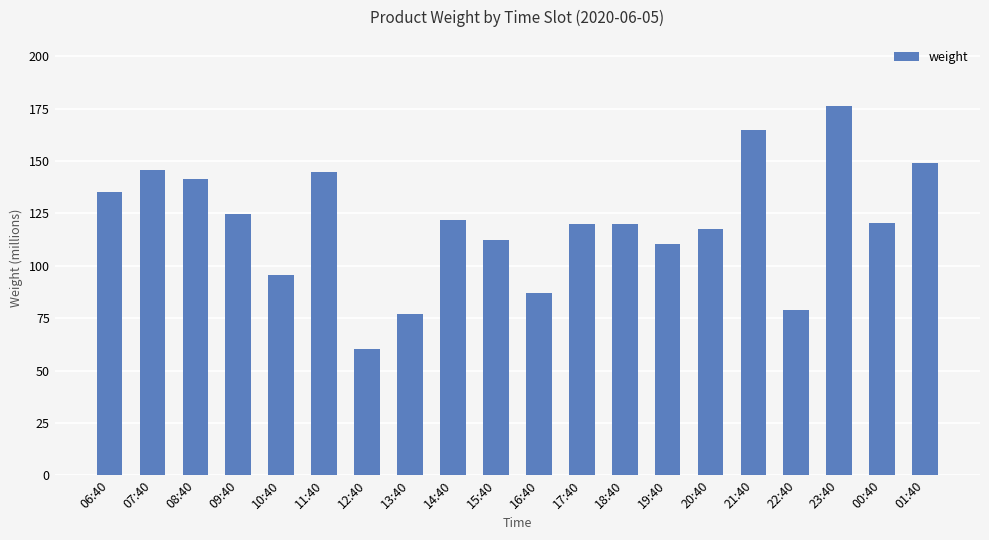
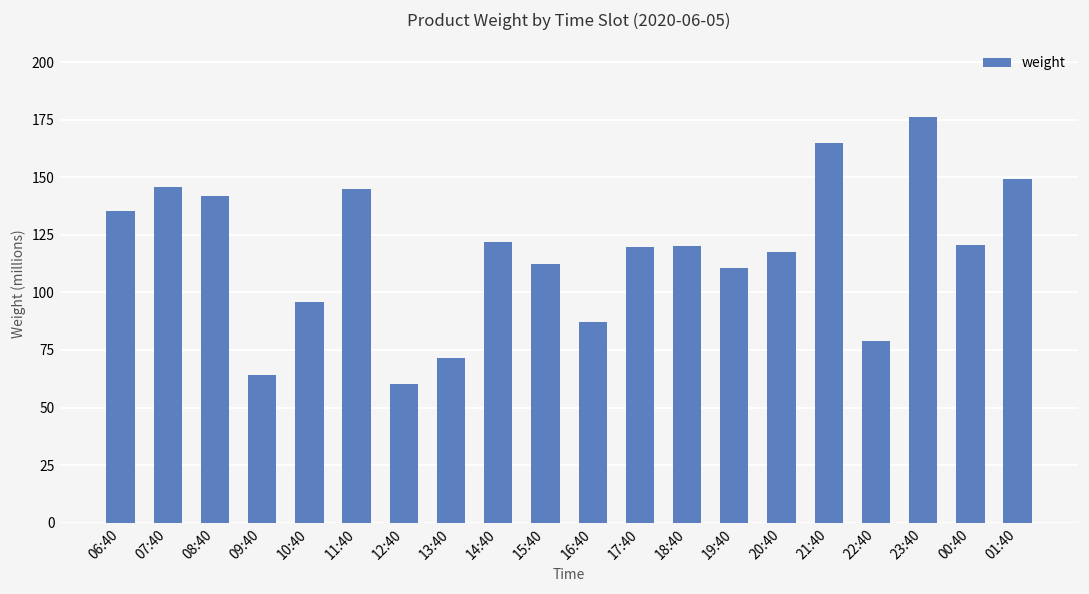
  {
    "06:40": 135,
    "07:40": 146,
    "08:40": 142,
-   "09:40": 125,
+   "09:40": 64,
    "10:40": 96,
    "11:40": 145,
    "12:40": 60,
-   "13:40": 77,
+   "13:40": 71,
    "14:40": 122,
    "15:40": 112,
    "16:40": 87,
    "17:40": 120,
    "18:40": 120,
    "19:40": 111,
    "20:40": 118,
    "21:40": 165,
    "22:40": 79,
    "23:40": 176,
    "00:40": 121,
    "01:40": 149
  }
